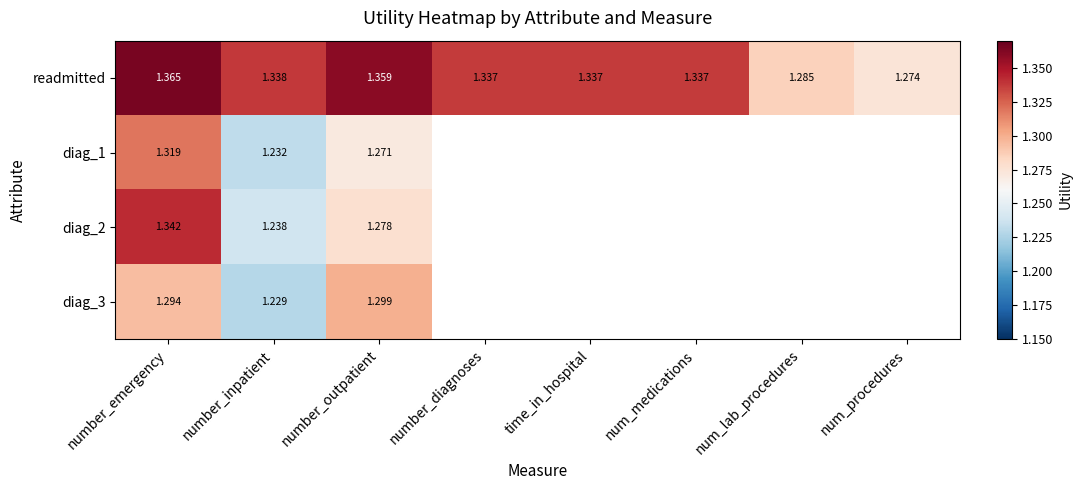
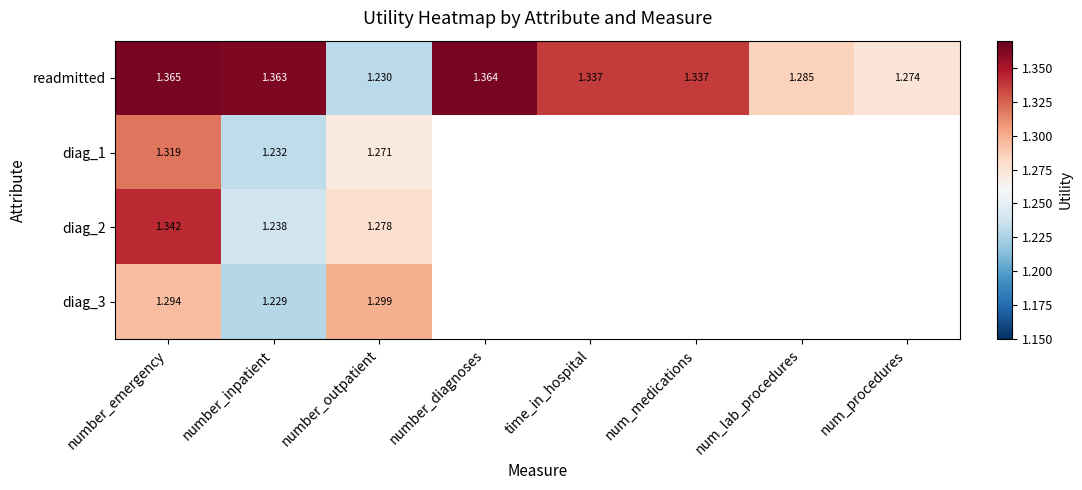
  {
    "readmitted": {
      "number_emergency": 1.365,
-     "number_inpatient": 1.338,
-     "number_outpatient": 1.359,
-     "number_diagnoses": 1.337,
+     "number_inpatient": 1.363,
+     "number_outpatient": 1.230,
+     "number_diagnoses": 1.364,
      "time_in_hospital": 1.337,
      "num_medications": 1.337,
      "num_lab_procedures": 1.285,
      "num_procedures": 1.274
    },
    "diag_1": {
      "number_emergency": 1.319,
      "number_inpatient": 1.232,
      "number_outpatient": 1.271
    },
    "diag_2": {
      "number_emergency": 1.342,
      "number_inpatient": 1.238,
      "number_outpatient": 1.278
    },
    "diag_3": {
      "number_emergency": 1.294,
      "number_inpatient": 1.229,
      "number_outpatient": 1.299
    }
  }
